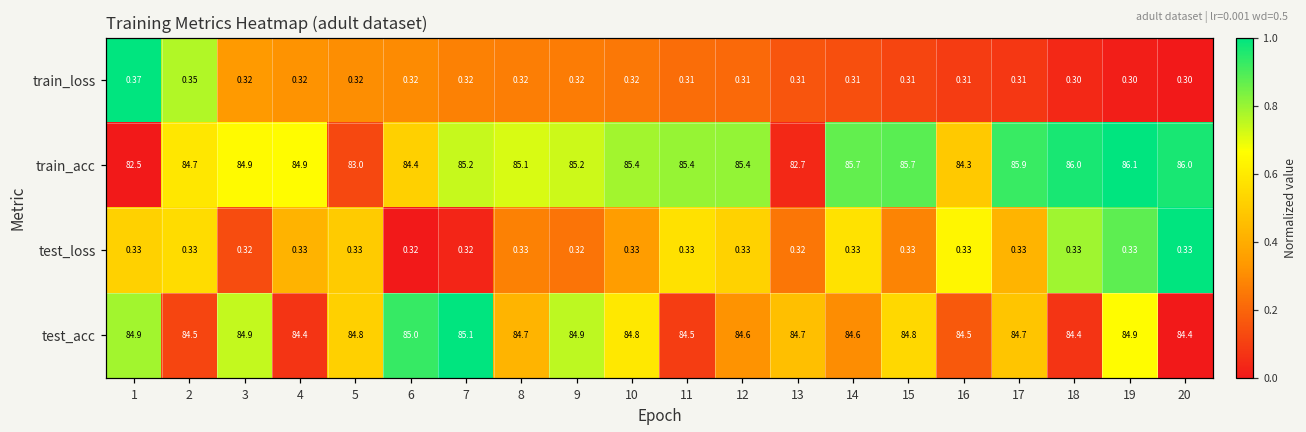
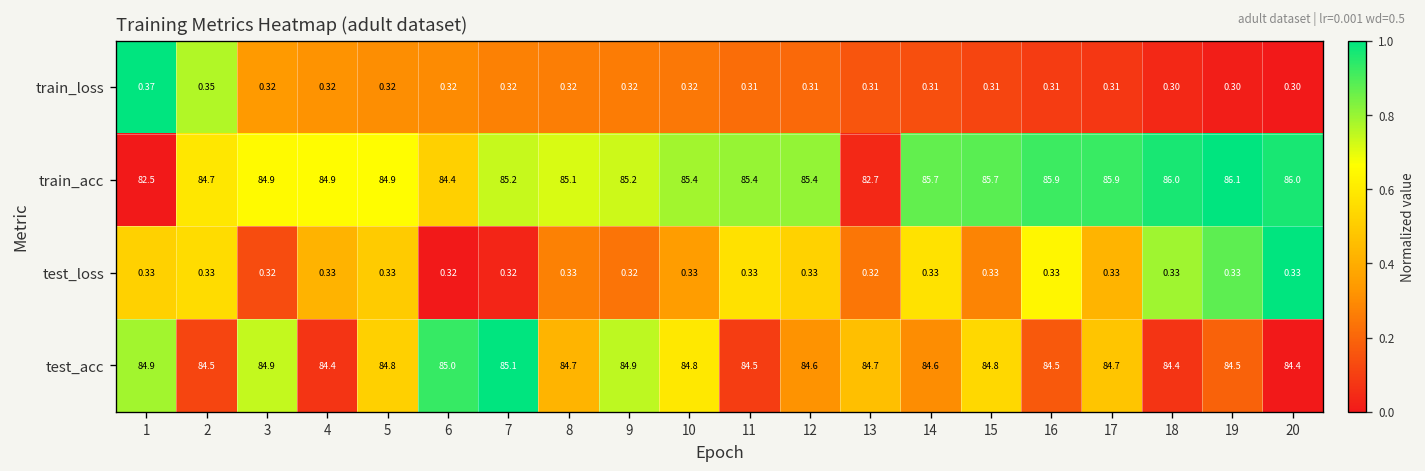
  {
    "train_loss": {
      "1": 0.37,
      "2": 0.35,
      "3": 0.32,
      "4": 0.32,
      "5": 0.32,
      "6": 0.32,
      "7": 0.32,
      "8": 0.32,
      "9": 0.32,
      "10": 0.32,
      "11": 0.31,
      "12": 0.31,
      "13": 0.31,
      "14": 0.31,
      "15": 0.31,
      "16": 0.31,
      "17": 0.31,
      "18": 0.30,
      "19": 0.30,
      "20": 0.30
    },
    "train_acc": {
      "1": 82.5,
      "2": 84.7,
      "3": 84.9,
      "4": 84.9,
-     "5": 83.0,
+     "5": 84.9,
      "6": 84.4,
      "7": 85.2,
      "8": 85.1,
      "9": 85.2,
      "10": 85.4,
      "11": 85.4,
      "12": 85.4,
      "13": 82.7,
      "14": 85.7,
      "15": 85.7,
-     "16": 84.3,
+     "16": 85.9,
      "17": 85.9,
      "18": 86.0,
      "19": 86.1,
      "20": 86.0
    },
    "test_loss": {
      "1": 0.33,
      "2": 0.33,
      "3": 0.32,
      "4": 0.33,
      "5": 0.33,
      "6": 0.32,
      "7": 0.32,
      "8": 0.33,
      "9": 0.32,
      "10": 0.33,
      "11": 0.33,
      "12": 0.33,
      "13": 0.32,
      "14": 0.33,
      "15": 0.33,
      "16": 0.33,
      "17": 0.33,
      "18": 0.33,
      "19": 0.33,
      "20": 0.33
    },
    "test_acc": {
      "1": 84.9,
      "2": 84.5,
      "3": 84.9,
      "4": 84.4,
      "5": 84.8,
      "6": 85.0,
      "7": 85.1,
      "8": 84.7,
      "9": 84.9,
      "10": 84.8,
      "11": 84.5,
      "12": 84.6,
      "13": 84.7,
      "14": 84.6,
      "15": 84.8,
      "16": 84.5,
      "17": 84.7,
      "18": 84.4,
-     "19": 84.9,
+     "19": 84.5,
      "20": 84.4
    }
  }
